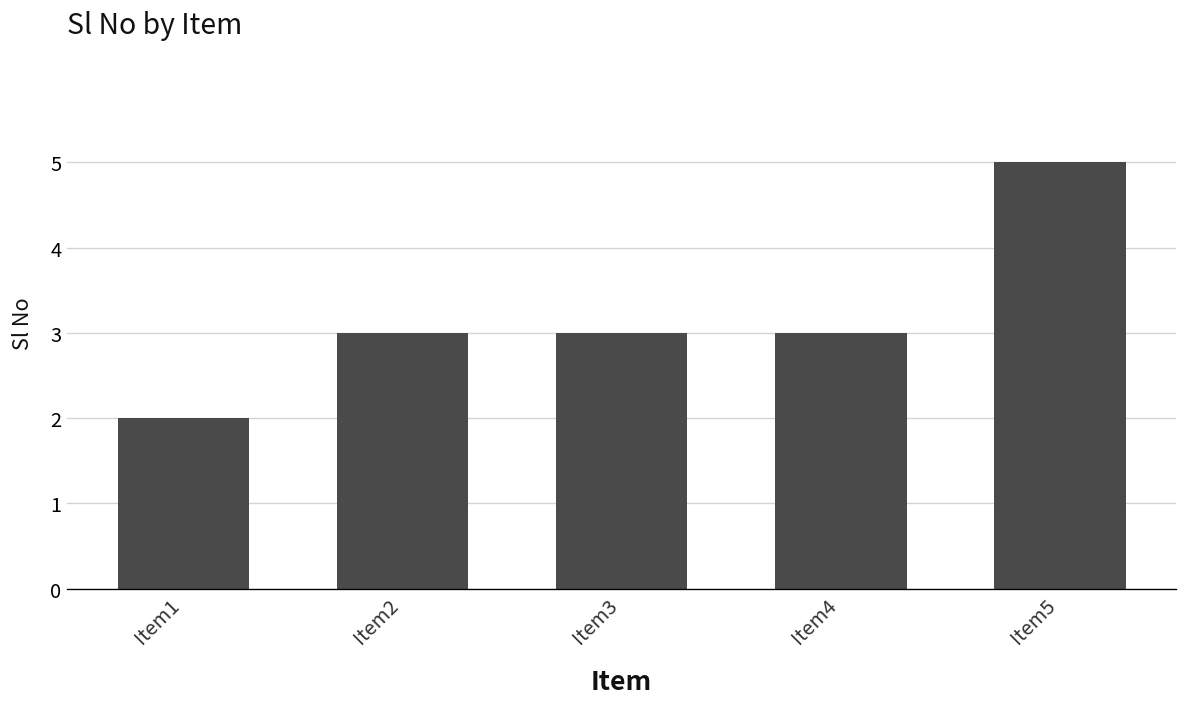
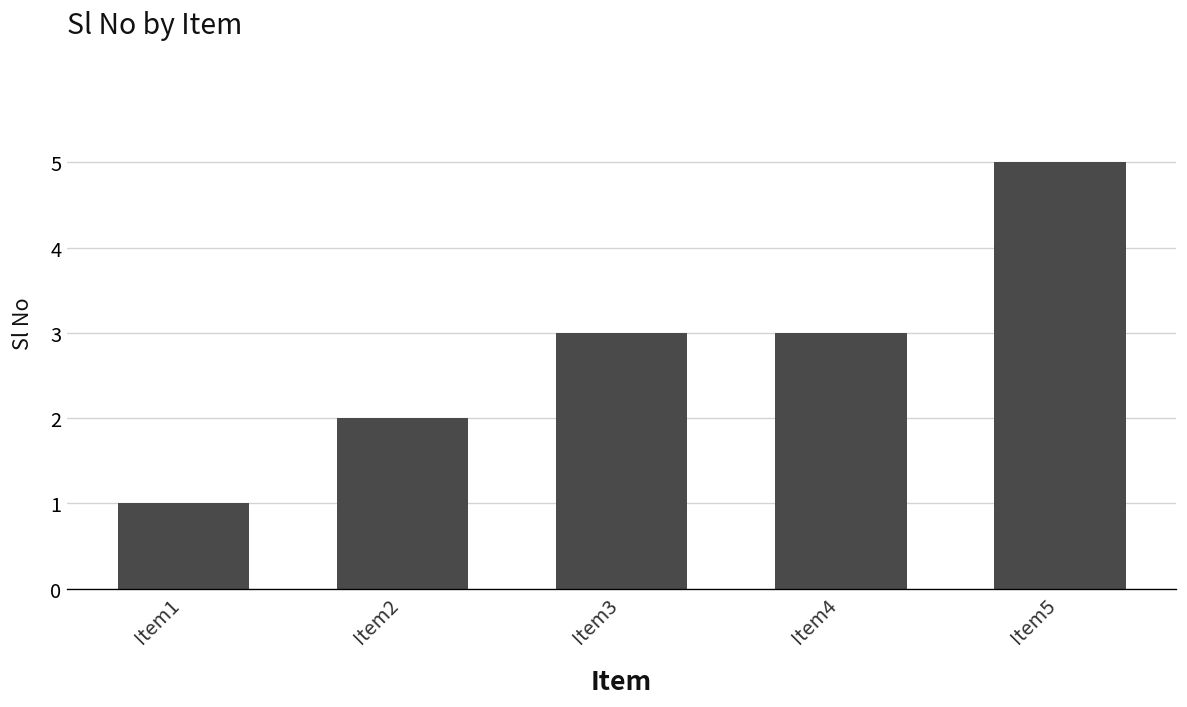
  {
-   "Item1": 2,
-   "Item2": 3,
+   "Item1": 1,
+   "Item2": 2,
    "Item3": 3,
    "Item4": 3,
    "Item5": 5
  }
